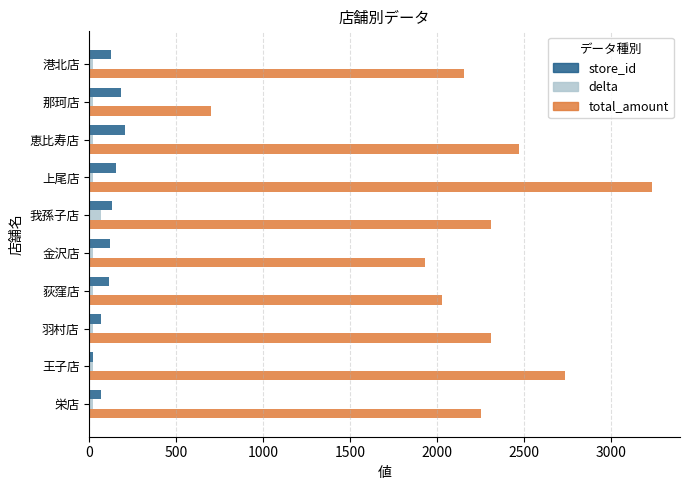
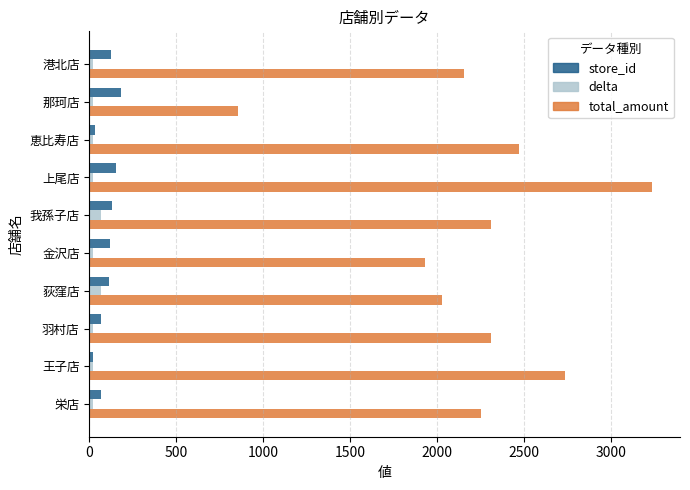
  {
    "store_id": {
      "港北店": 120,
      "那珂店": 180,
-     "恵比寿店": 210,
+     "恵比寿店": 30,
      "上尾店": 150,
      "我孫子店": 130,
      "金沢店": 120,
      "荻窪店": 120,
      "羽村店": 70,
      "王子店": 20,
      "栄店": 70
    },
    "delta": {
      "港北店": 20,
      "那珂店": 20,
      "恵比寿店": 20,
      "上尾店": 20,
      "我孫子店": 70,
      "金沢店": 20,
-     "荻窪店": 20,
+     "荻窪店": 70,
      "羽村店": 20,
      "王子店": 20,
      "栄店": 20
    },
    "total_amount": {
      "港北店": 2150,
-     "那珂店": 700,
+     "那珂店": 850,
      "恵比寿店": 2470,
      "上尾店": 3230,
      "我孫子店": 2310,
      "金沢店": 1930,
      "荻窪店": 2030,
      "羽村店": 2310,
      "王子店": 2730,
      "栄店": 2250
    }
  }
